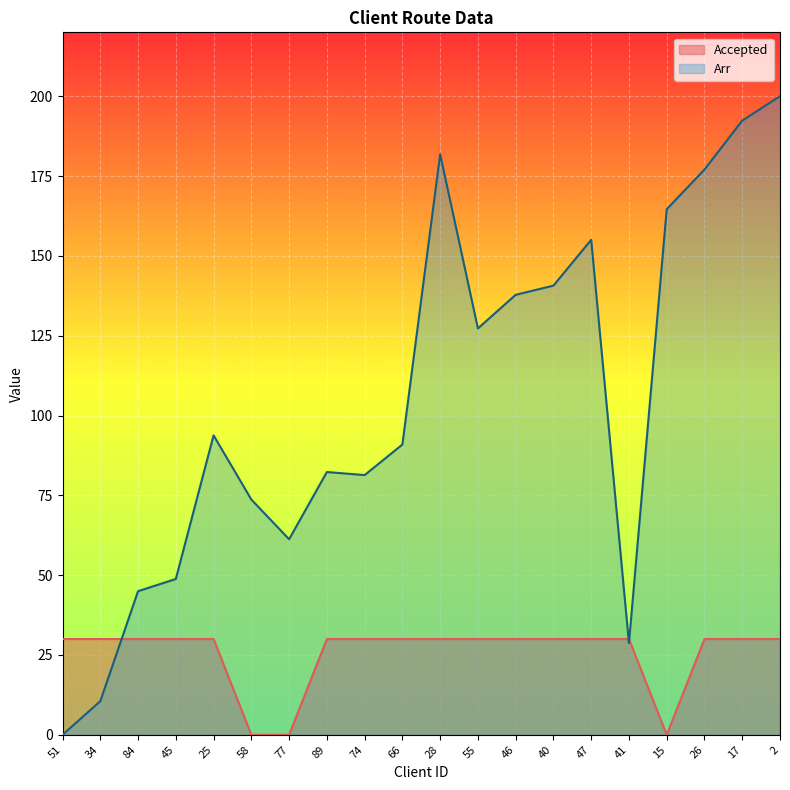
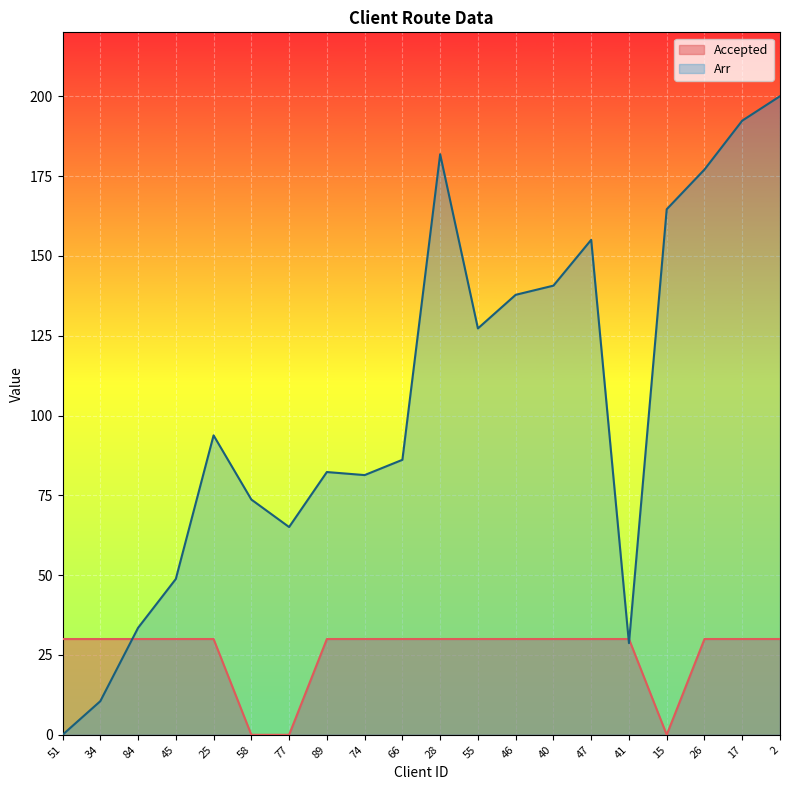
  {
    "Accepted": {
      "51": 30,
      "34": 30,
      "84": 30,
      "45": 30,
      "25": 30,
      "58": 0,
      "77": 0,
      "89": 30,
      "74": 30,
      "66": 30,
      "28": 30,
      "55": 30,
      "46": 30,
      "40": 30,
      "47": 30,
      "41": 30,
      "15": 0,
      "26": 30,
      "17": 30,
      "2": 30
    },
    "Arr": {
      "51": 0,
      "34": 11,
-     "84": 45,
+     "84": 33,
      "45": 49,
      "25": 94,
      "58": 74,
-     "77": 61,
+     "77": 65,
      "89": 82,
      "74": 81,
-     "66": 91,
+     "66": 86,
      "28": 182,
      "55": 127,
      "46": 138,
      "40": 141,
      "47": 155,
      "41": 29,
      "15": 165,
      "26": 177,
      "17": 192,
      "2": 200
    }
  }
